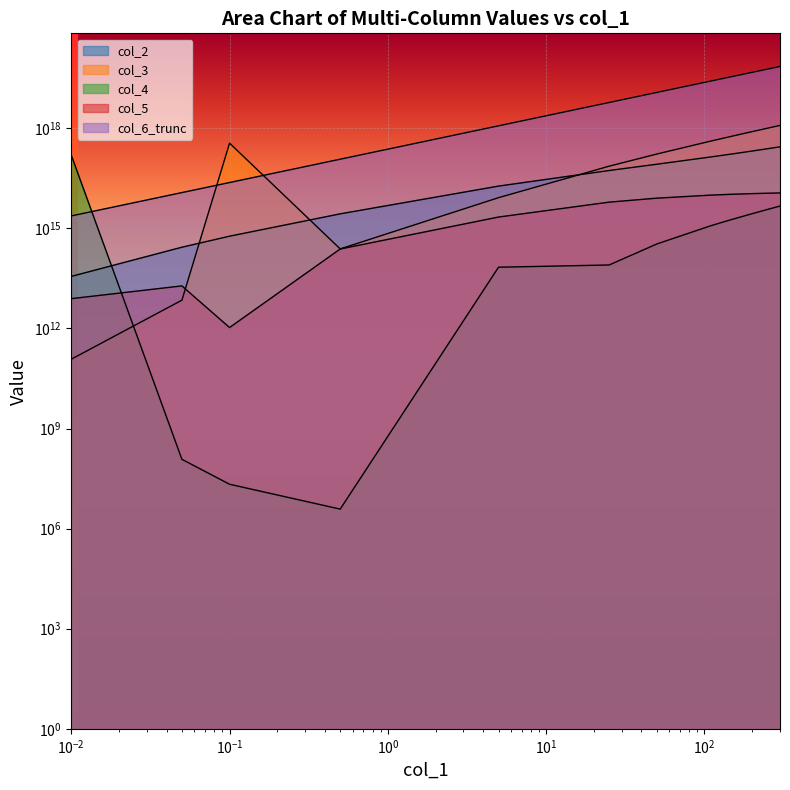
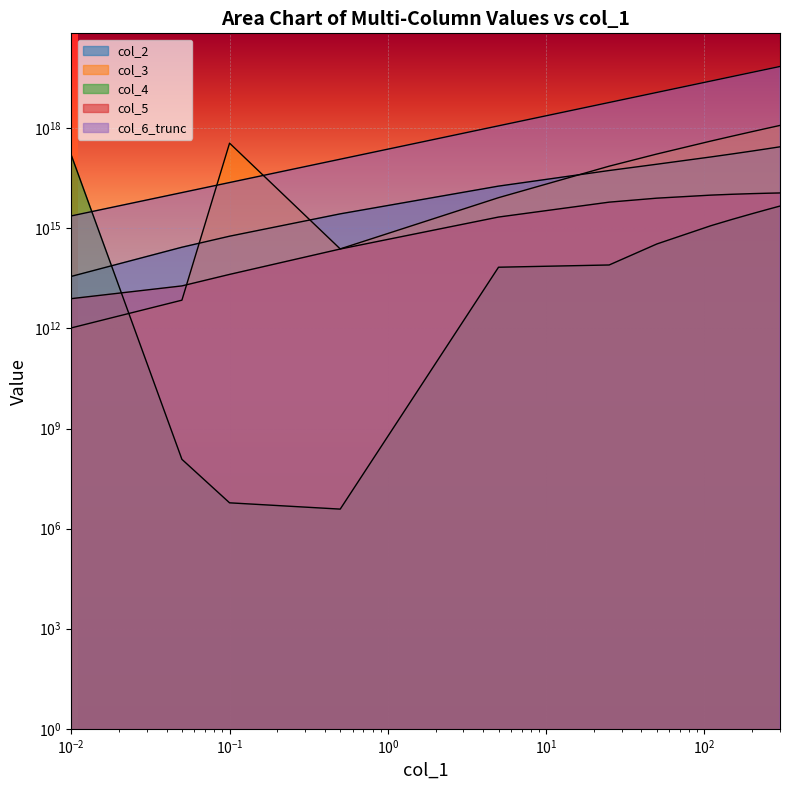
  {
    "col_2": {
      "10^-2": 40000000000000,
      "10^-1": 600000000000000
    },
    "col_3": {
-     "10^-2": 120000000000,
+     "10^-2": 1000000000000,
      "10^-1": 400000000000000000
    },
    "col_4": {
      "10^-2": 200000000000000000,
-     "10^-1": 20000000
+     "10^-1": 6000000
    },
    "col_5": {
      "10^-2": 8000000000000,
-     "10^-1": 1100000000000
+     "10^-1": 40000000000000
    },
    "col_6_trunc": {
      "10^-2": 2000000000000000,
      "10^-1": 20000000000000000
    }
  }
